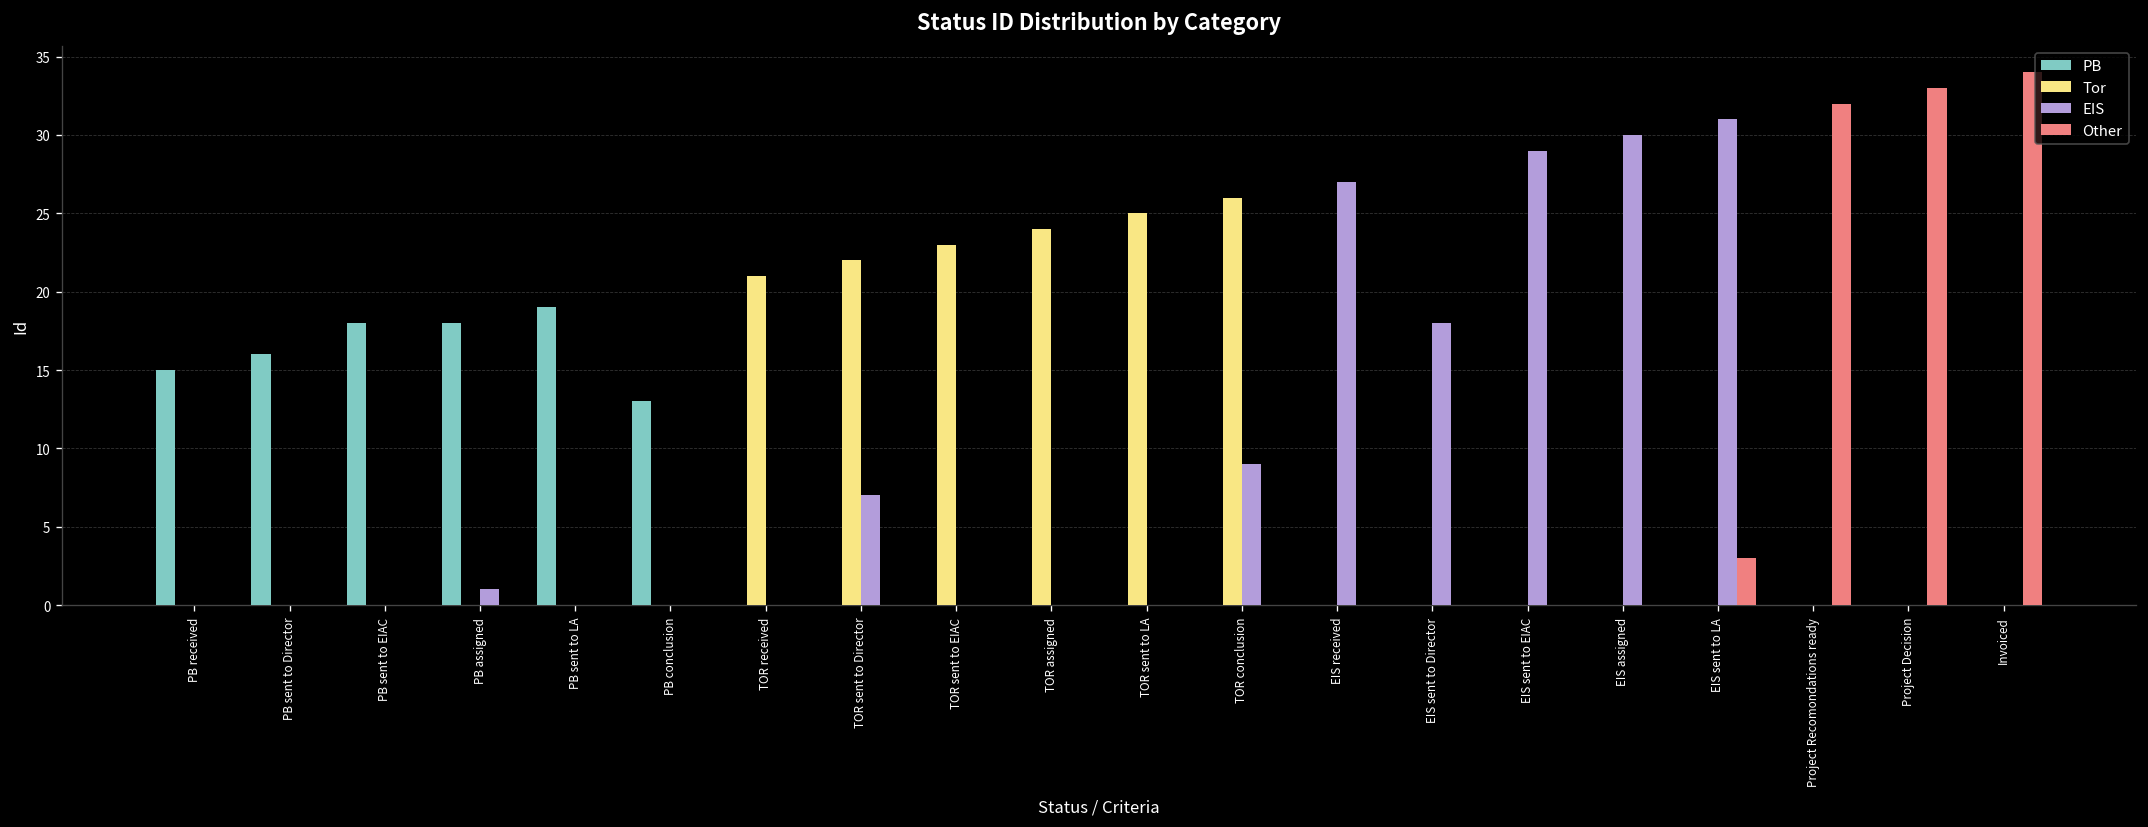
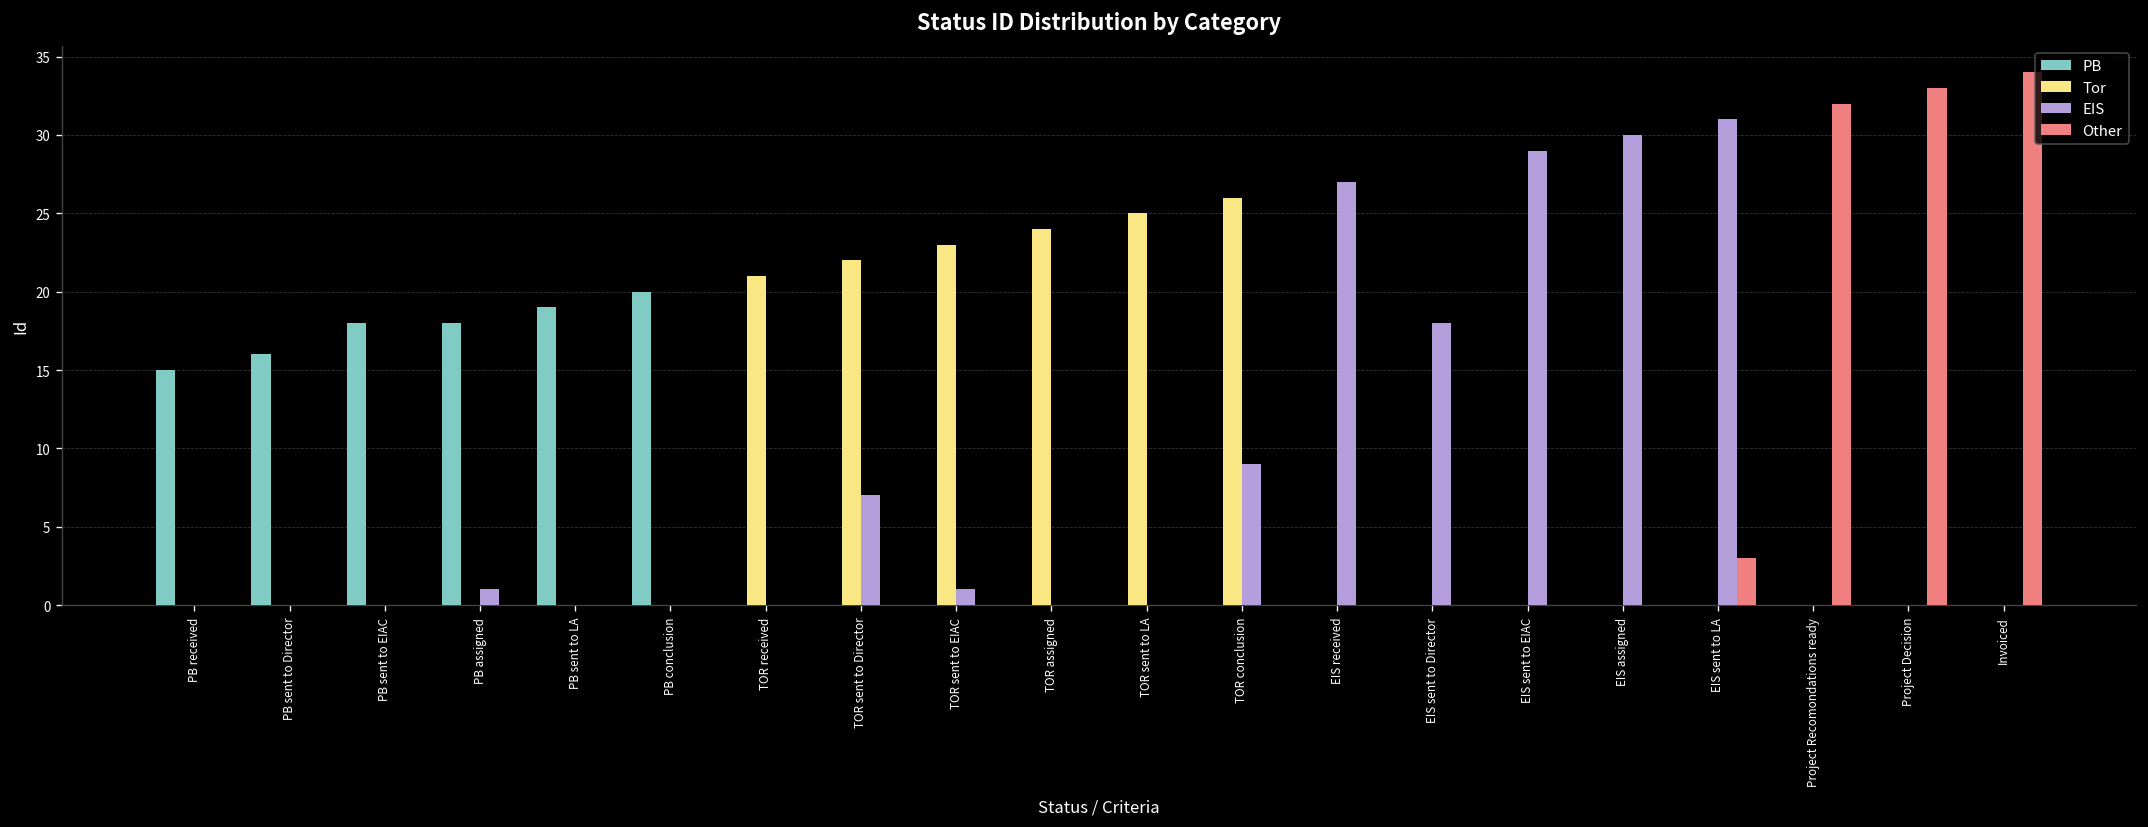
  {
    "PB": {
      "PB received": 15,
      "PB sent to Director": 16,
      "PB sent to EIAC": 18,
      "PB assigned": 18,
      "PB sent to LA": 19,
-     "PB conclusion": 13,
+     "PB conclusion": 20,
      "TOR received": 0,
      "TOR sent to Director": 0,
      "TOR sent to EIAC": 0,
      "TOR assigned": 0,
      "TOR sent to LA": 0,
      "TOR conclusion": 0,
      "EIS received": 0,
      "EIS sent to Director": 0,
      "EIS sent to EIAC": 0,
      "EIS assigned": 0,
      "EIS sent to LA": 0,
      "Project Recomondations ready": 0,
      "Project Decision": 0,
      "Invoiced": 0
    },
    "Tor": {
      "PB received": 0,
      "PB sent to Director": 0,
      "PB sent to EIAC": 0,
      "PB assigned": 0,
      "PB sent to LA": 0,
      "PB conclusion": 0,
      "TOR received": 21,
      "TOR sent to Director": 22,
      "TOR sent to EIAC": 23,
      "TOR assigned": 24,
      "TOR sent to LA": 25,
      "TOR conclusion": 26,
      "EIS received": 0,
      "EIS sent to Director": 0,
      "EIS sent to EIAC": 0,
      "EIS assigned": 0,
      "EIS sent to LA": 0,
      "Project Recomondations ready": 0,
      "Project Decision": 0,
      "Invoiced": 0
    },
    "EIS": {
      "PB received": 0,
      "PB sent to Director": 0,
      "PB sent to EIAC": 0,
      "PB assigned": 1,
      "PB sent to LA": 0,
      "PB conclusion": 0,
      "TOR received": 0,
      "TOR sent to Director": 7,
-     "TOR sent to EIAC": 0,
+     "TOR sent to EIAC": 1,
      "TOR assigned": 0,
      "TOR sent to LA": 0,
      "TOR conclusion": 9,
      "EIS received": 27,
      "EIS sent to Director": 18,
      "EIS sent to EIAC": 29,
      "EIS assigned": 30,
      "EIS sent to LA": 31,
      "Project Recomondations ready": 0,
      "Project Decision": 0,
      "Invoiced": 0
    },
    "Other": {
      "PB received": 0,
      "PB sent to Director": 0,
      "PB sent to EIAC": 0,
      "PB assigned": 0,
      "PB sent to LA": 0,
      "PB conclusion": 0,
      "TOR received": 0,
      "TOR sent to Director": 0,
      "TOR sent to EIAC": 0,
      "TOR assigned": 0,
      "TOR sent to LA": 0,
      "TOR conclusion": 0,
      "EIS received": 0,
      "EIS sent to Director": 0,
      "EIS sent to EIAC": 0,
      "EIS assigned": 0,
      "EIS sent to LA": 3,
      "Project Recomondations ready": 32,
      "Project Decision": 33,
      "Invoiced": 34
    }
  }
